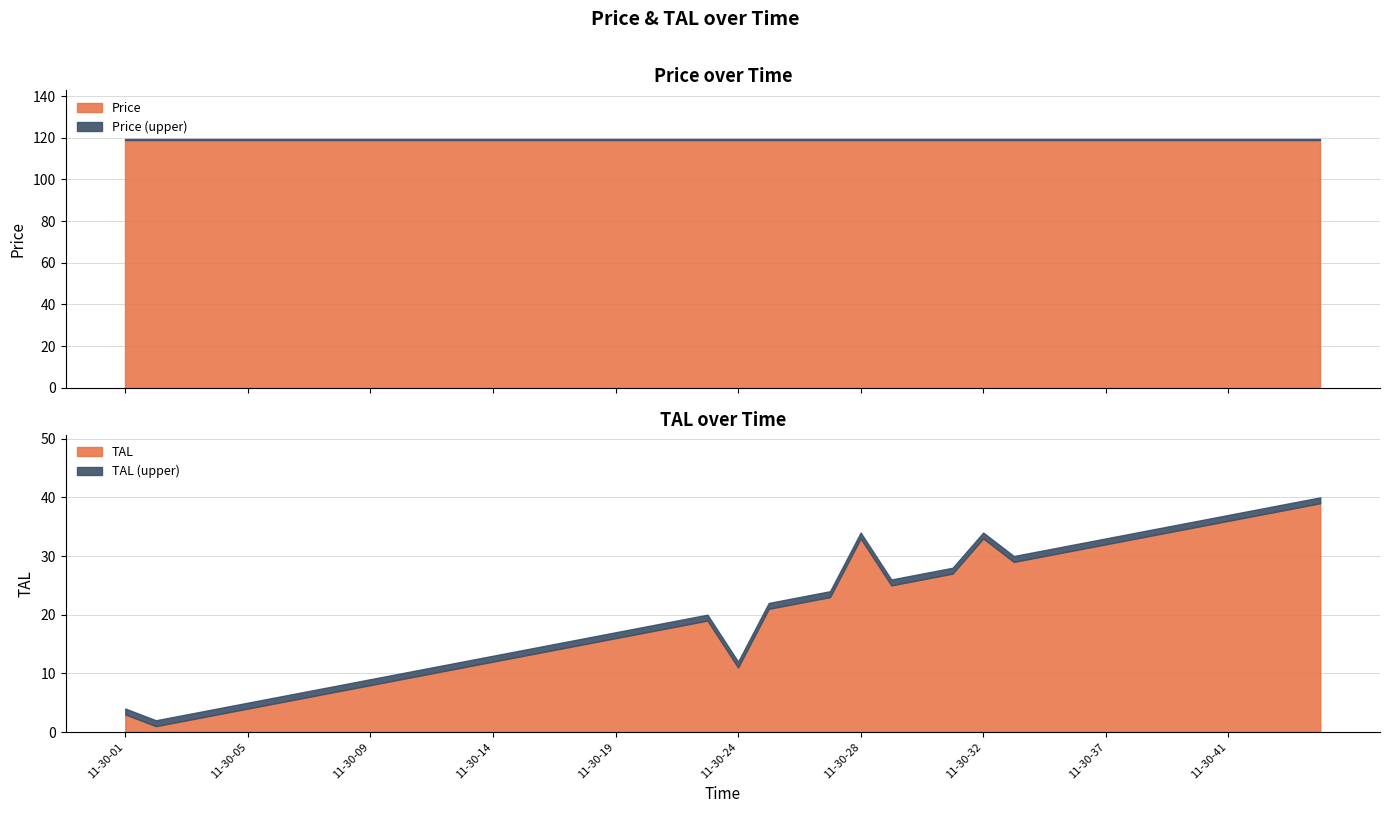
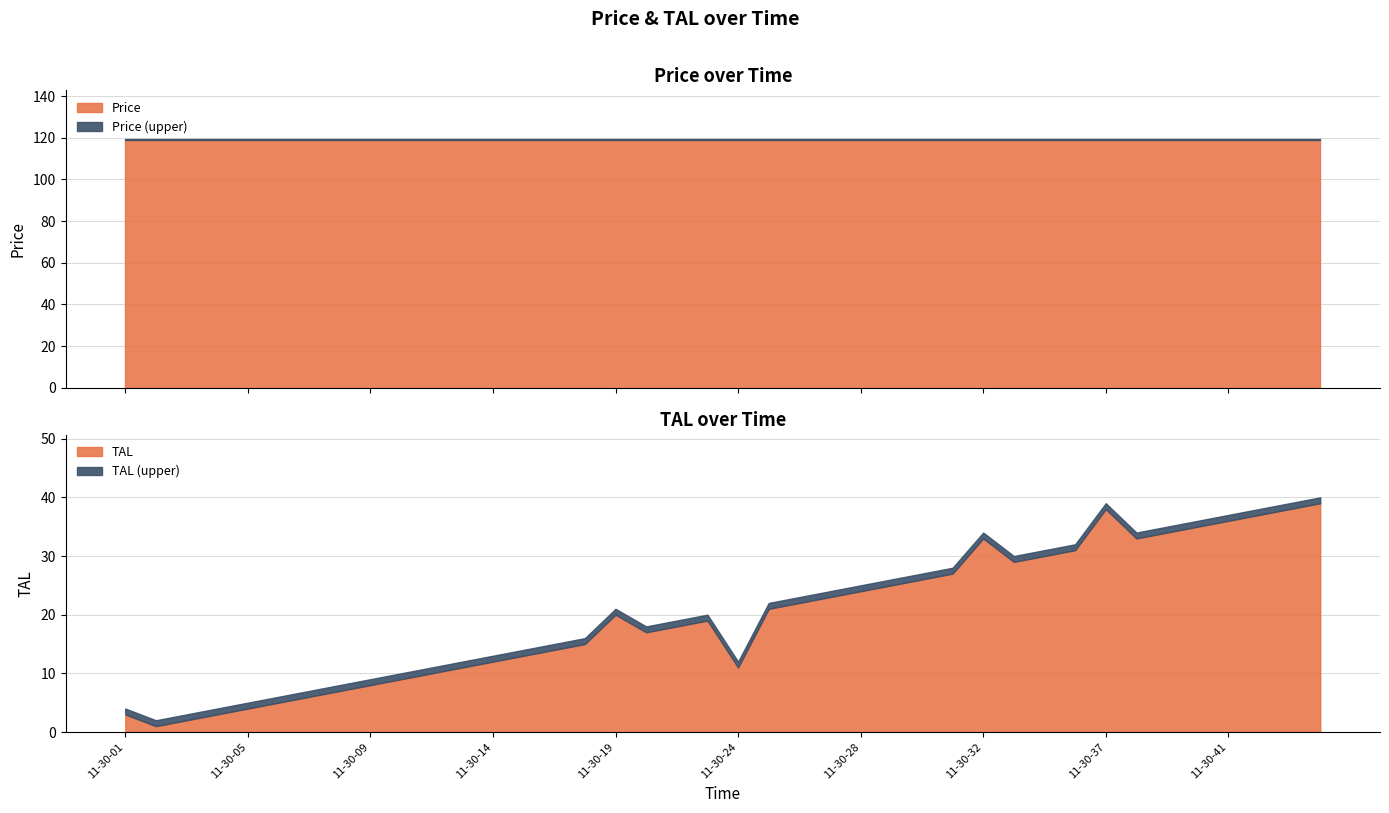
  {
    "TAL over Time": {
      "TAL": {
        "11-30-01": 3,
        "11-30-05": 4,
        "11-30-09": 8,
        "11-30-14": 12,
-       "11-30-19": 16,
+       "11-30-19": 20,
        "11-30-24": 11,
-       "11-30-28": 33,
+       "11-30-28": 24,
        "11-30-32": 33,
-       "11-30-37": 32,
+       "11-30-37": 38,
        "11-30-41": 36
      },
      "TAL (upper)": {
        "11-30-01": 1,
        "11-30-05": 1,
        "11-30-09": 1,
        "11-30-14": 1,
        "11-30-19": 1,
        "11-30-24": 1,
        "11-30-28": 1,
        "11-30-32": 1,
        "11-30-37": 1,
        "11-30-41": 1
      }
    }
  }
